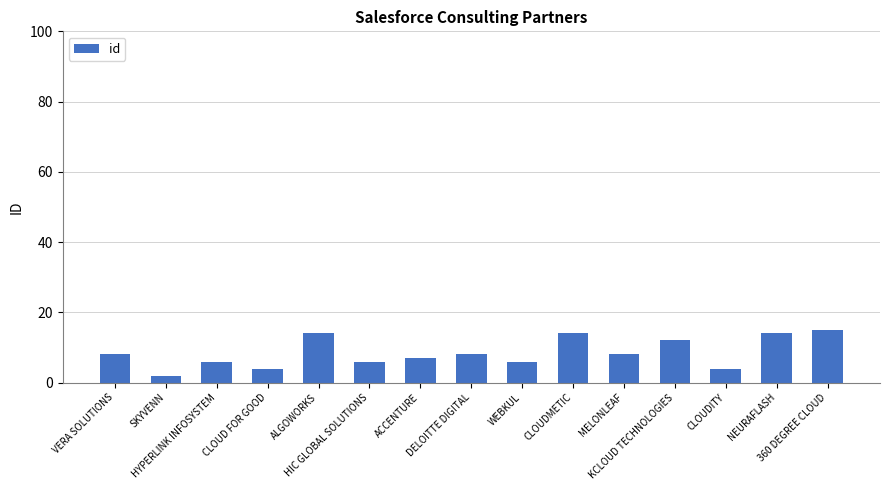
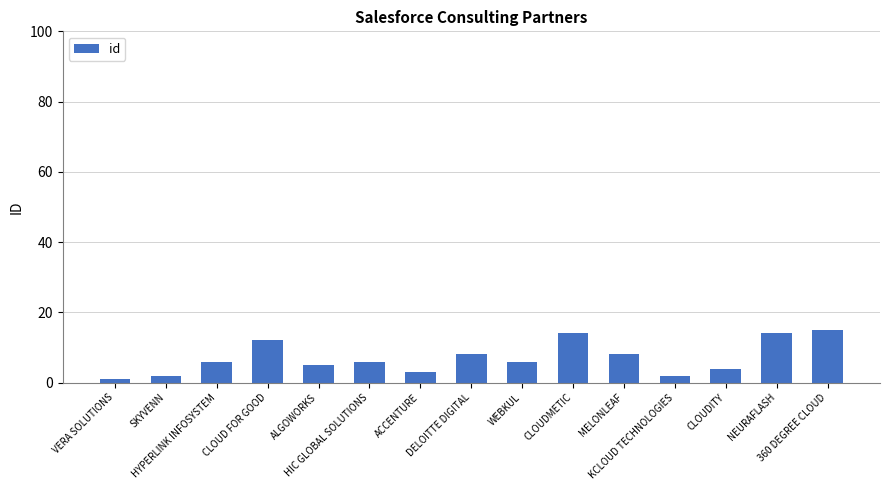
  {
-   "VERA SOLUTIONS": 8,
+   "VERA SOLUTIONS": 1,
    "SKYVENN": 2,
    "HYPERLINK INFOSYSTEM": 6,
-   "CLOUD FOR GOOD": 4,
-   "ALGOWORKS": 14,
+   "CLOUD FOR GOOD": 12,
+   "ALGOWORKS": 5,
    "HIC GLOBAL SOLUTIONS": 6,
-   "ACCENTURE": 7,
+   "ACCENTURE": 3,
    "DELOITTE DIGITAL": 8,
    "WEBKUL": 6,
    "CLOUDMETIC": 14,
    "MELONLEAF": 8,
-   "KCLOUD TECHNOLOGIES": 12,
+   "KCLOUD TECHNOLOGIES": 2,
    "CLOUDITY": 4,
    "NEURAFLASH": 14,
    "360 DEGREE CLOUD": 15
  }
